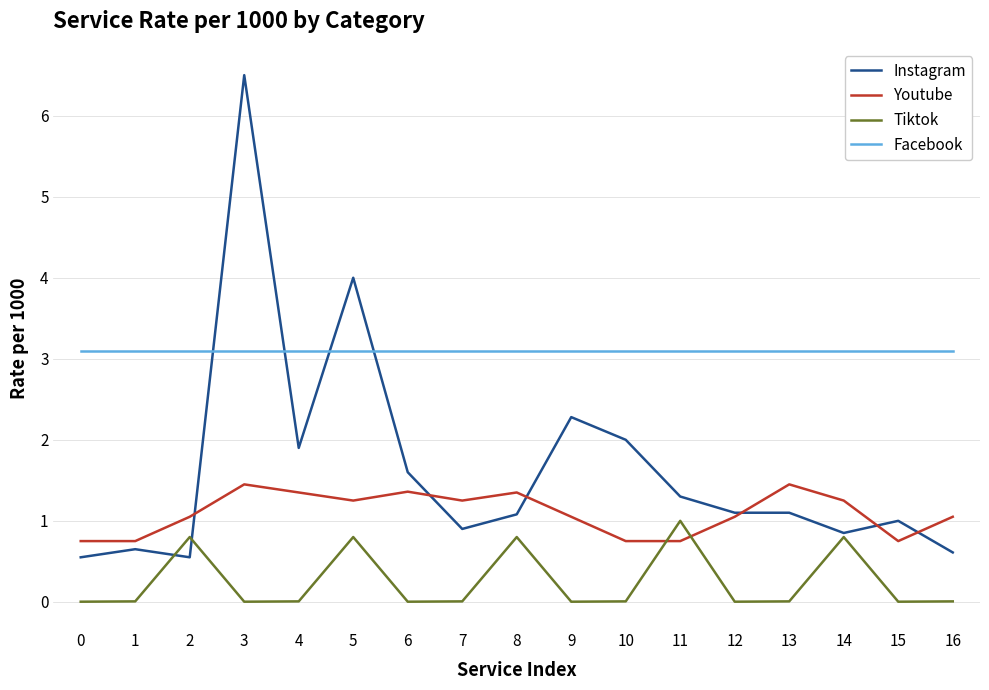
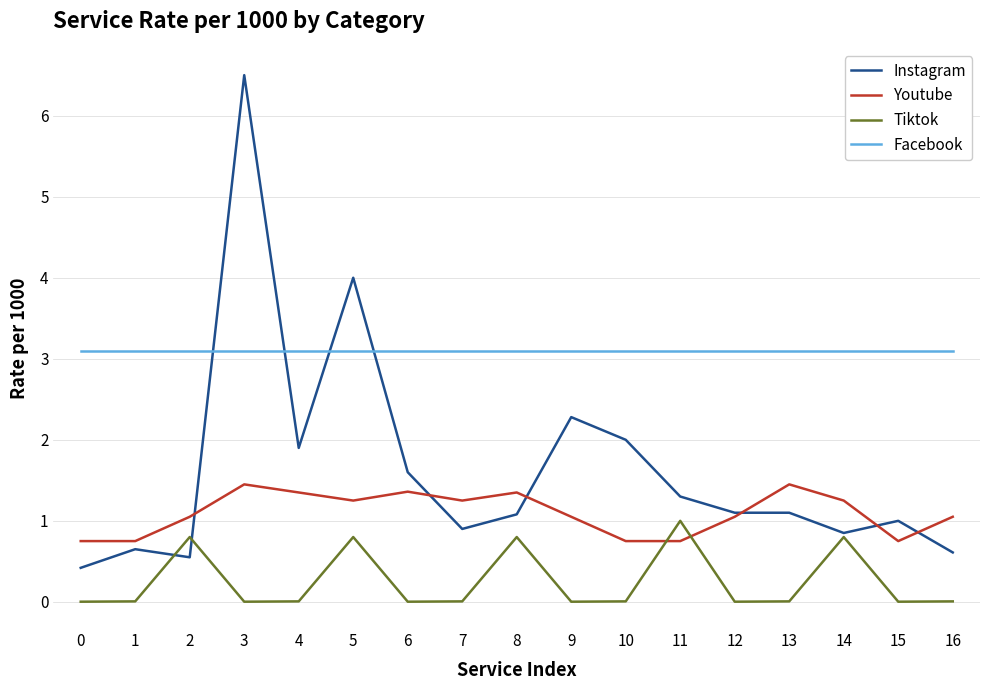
  {
    "Instagram": {
-     "0": 0.6,
+     "0": 0.4,
      "1": 0.7,
      "2": 0.6,
      "3": 6.5,
      "4": 1.9,
      "5": 4.0,
      "6": 1.6,
      "7": 0.9,
      "8": 1.1,
      "9": 2.3,
      "10": 2.0,
      "11": 1.3,
      "12": 1.1,
      "13": 1.1,
      "14": 0.9,
      "15": 1.0,
      "16": 0.6
    },
    "Youtube": {
      "0": 0.8,
      "1": 0.8,
      "2": 1.1,
      "3": 1.5,
      "4": 1.4,
      "5": 1.3,
      "6": 1.4,
      "7": 1.3,
      "8": 1.4,
      "9": 1.1,
      "10": 0.8,
      "11": 0.8,
      "12": 1.1,
      "13": 1.5,
      "14": 1.3,
      "15": 0.8,
      "16": 1.1
    },
    "Tiktok": {
      "0": 0.0,
      "1": 0.0,
      "2": 0.8,
      "3": 0.0,
      "4": 0.0,
      "5": 0.8,
      "6": 0.0,
      "7": 0.0,
      "8": 0.8,
      "9": 0.0,
      "10": 0.0,
      "11": 1.0,
      "12": 0.0,
      "13": 0.0,
      "14": 0.8,
      "15": 0.0,
      "16": 0.0
    },
    "Facebook": {
      "0": 3.1,
      "1": 3.1,
      "2": 3.1,
      "3": 3.1,
      "4": 3.1,
      "5": 3.1,
      "6": 3.1,
      "7": 3.1,
      "8": 3.1,
      "9": 3.1,
      "10": 3.1,
      "11": 3.1,
      "12": 3.1,
      "13": 3.1,
      "14": 3.1,
      "15": 3.1,
      "16": 3.1
    }
  }
